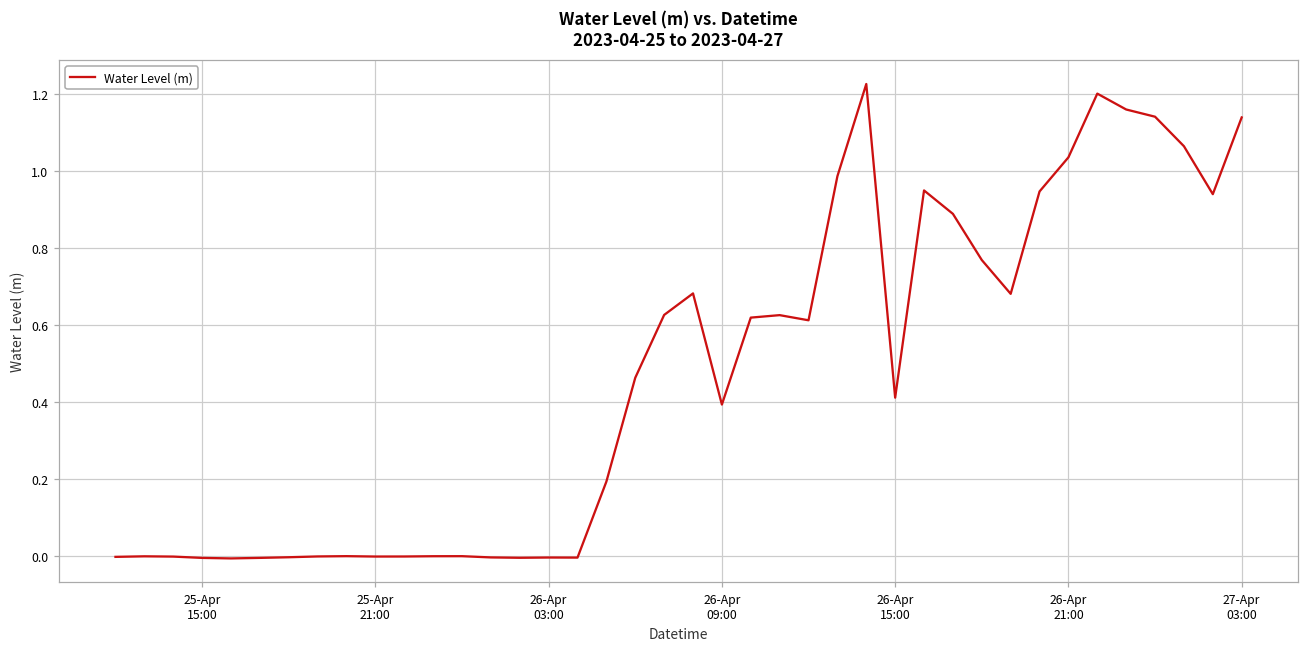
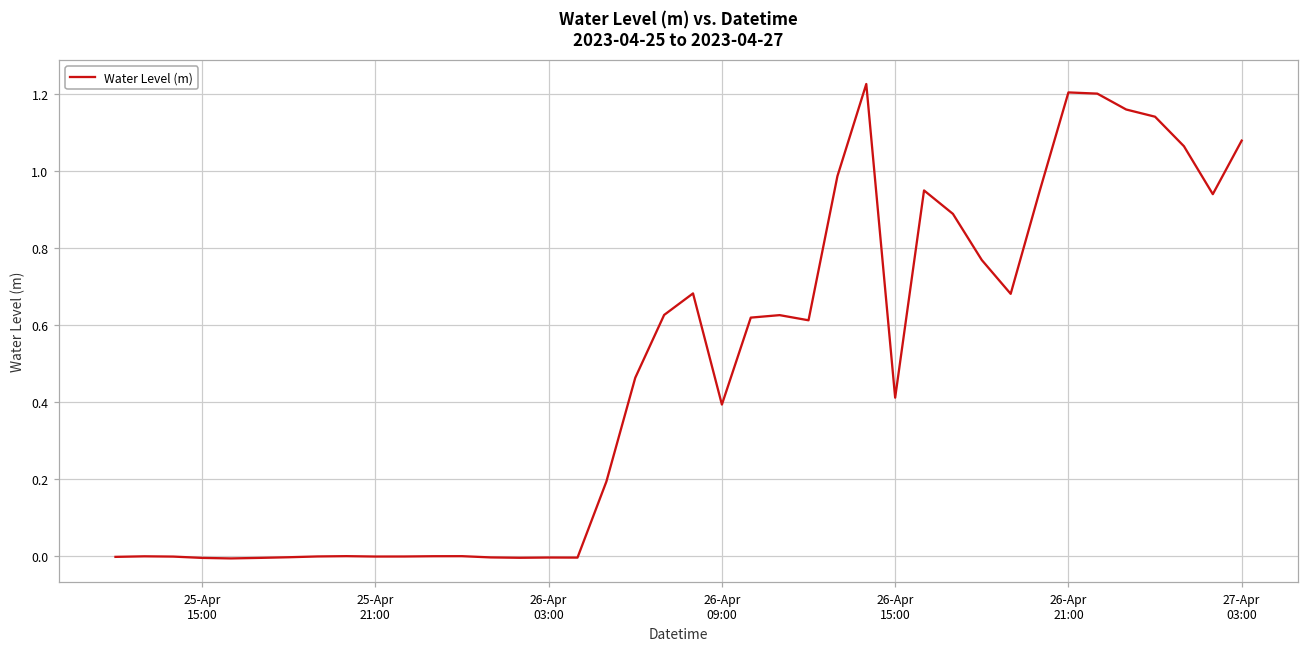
  {
    "25-Apr 15:00": 0.00,
    "25-Apr 21:00": 0.00,
    "26-Apr 03:00": 0.00,
    "26-Apr 09:00": 0.39,
    "26-Apr 15:00": 0.41,
-   "26-Apr 21:00": 1.04,
-   "27-Apr 03:00": 1.14
+   "26-Apr 21:00": 1.20,
+   "27-Apr 03:00": 1.08
  }
